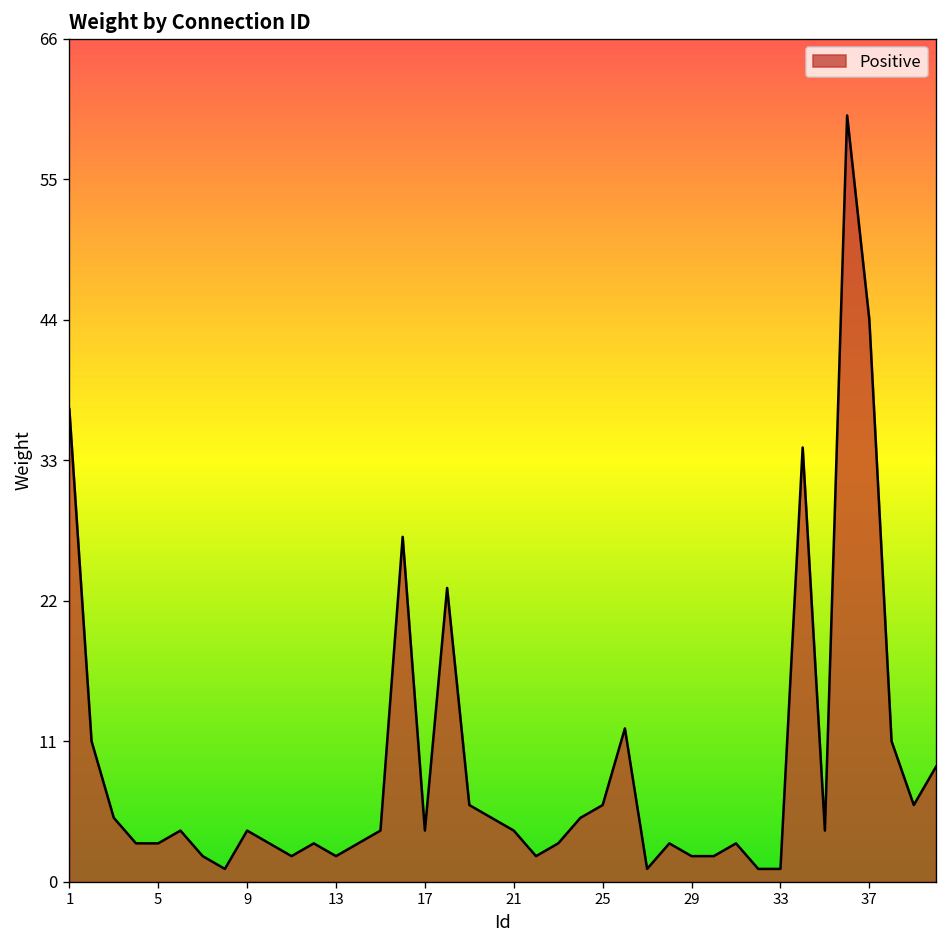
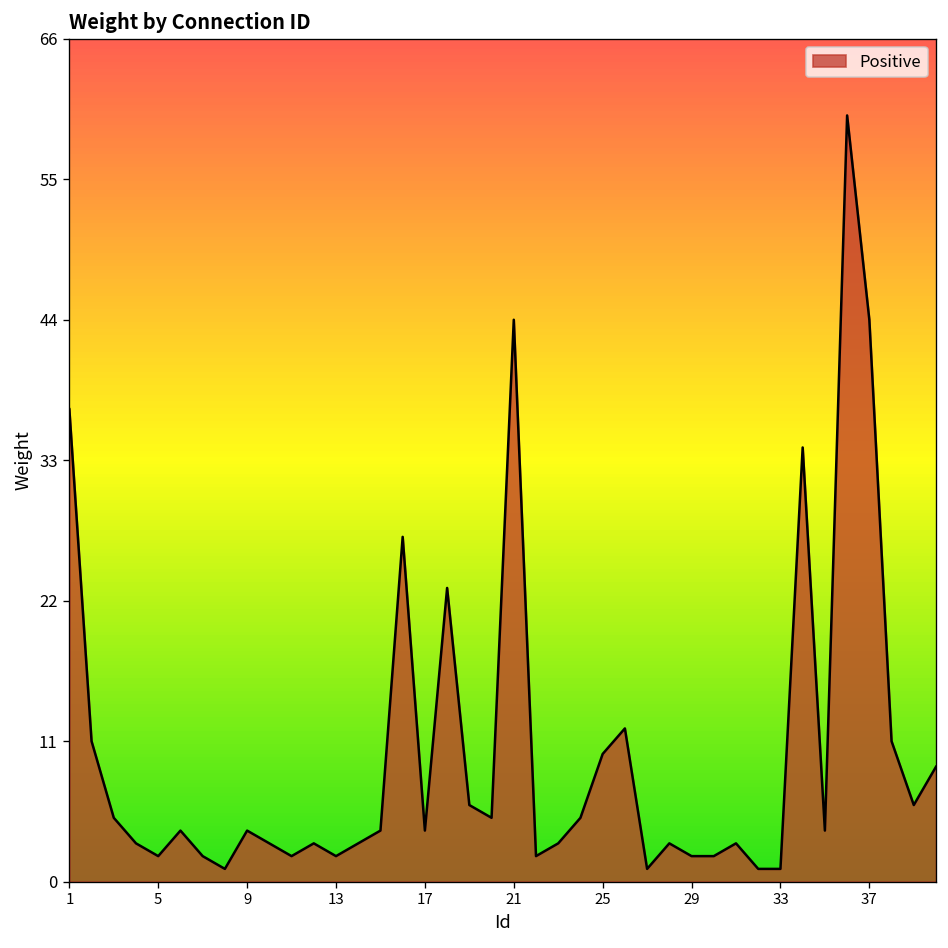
  {
    "1": 37,
-   "5": 3,
+   "5": 2,
    "9": 4,
    "13": 2,
    "17": 4,
-   "21": 4,
-   "25": 6,
+   "21": 44,
+   "25": 10,
    "29": 2,
    "33": 1,
    "37": 44
  }
